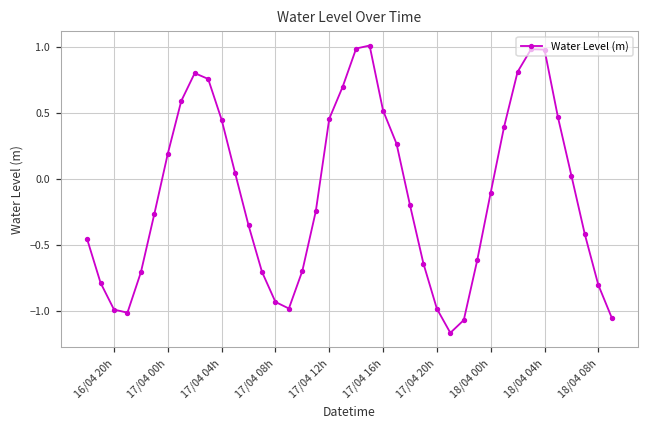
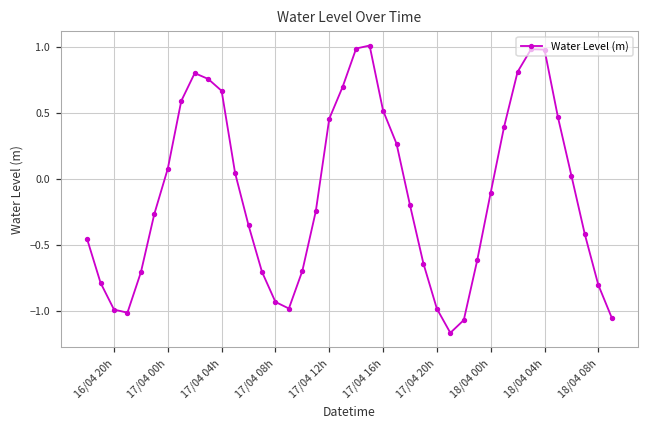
  {
    "16/04 20h": -0.99,
-   "17/04 00h": 0.19,
-   "17/04 04h": 0.45,
+   "17/04 00h": 0.08,
+   "17/04 04h": 0.67,
    "17/04 08h": -0.93,
    "17/04 12h": 0.46,
    "17/04 16h": 0.52,
    "17/04 20h": -0.99,
    "18/04 00h": -0.11,
    "18/04 08h": -0.80
  }
